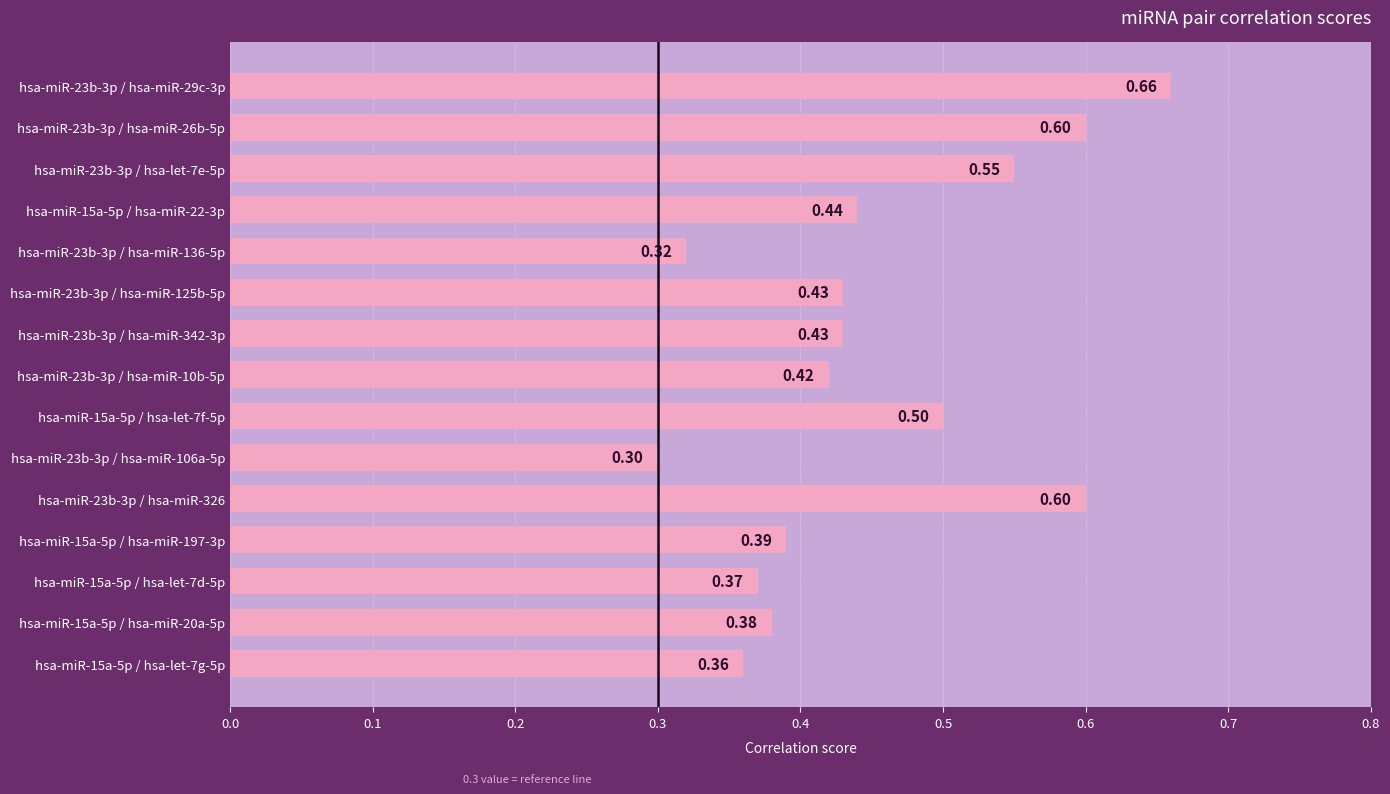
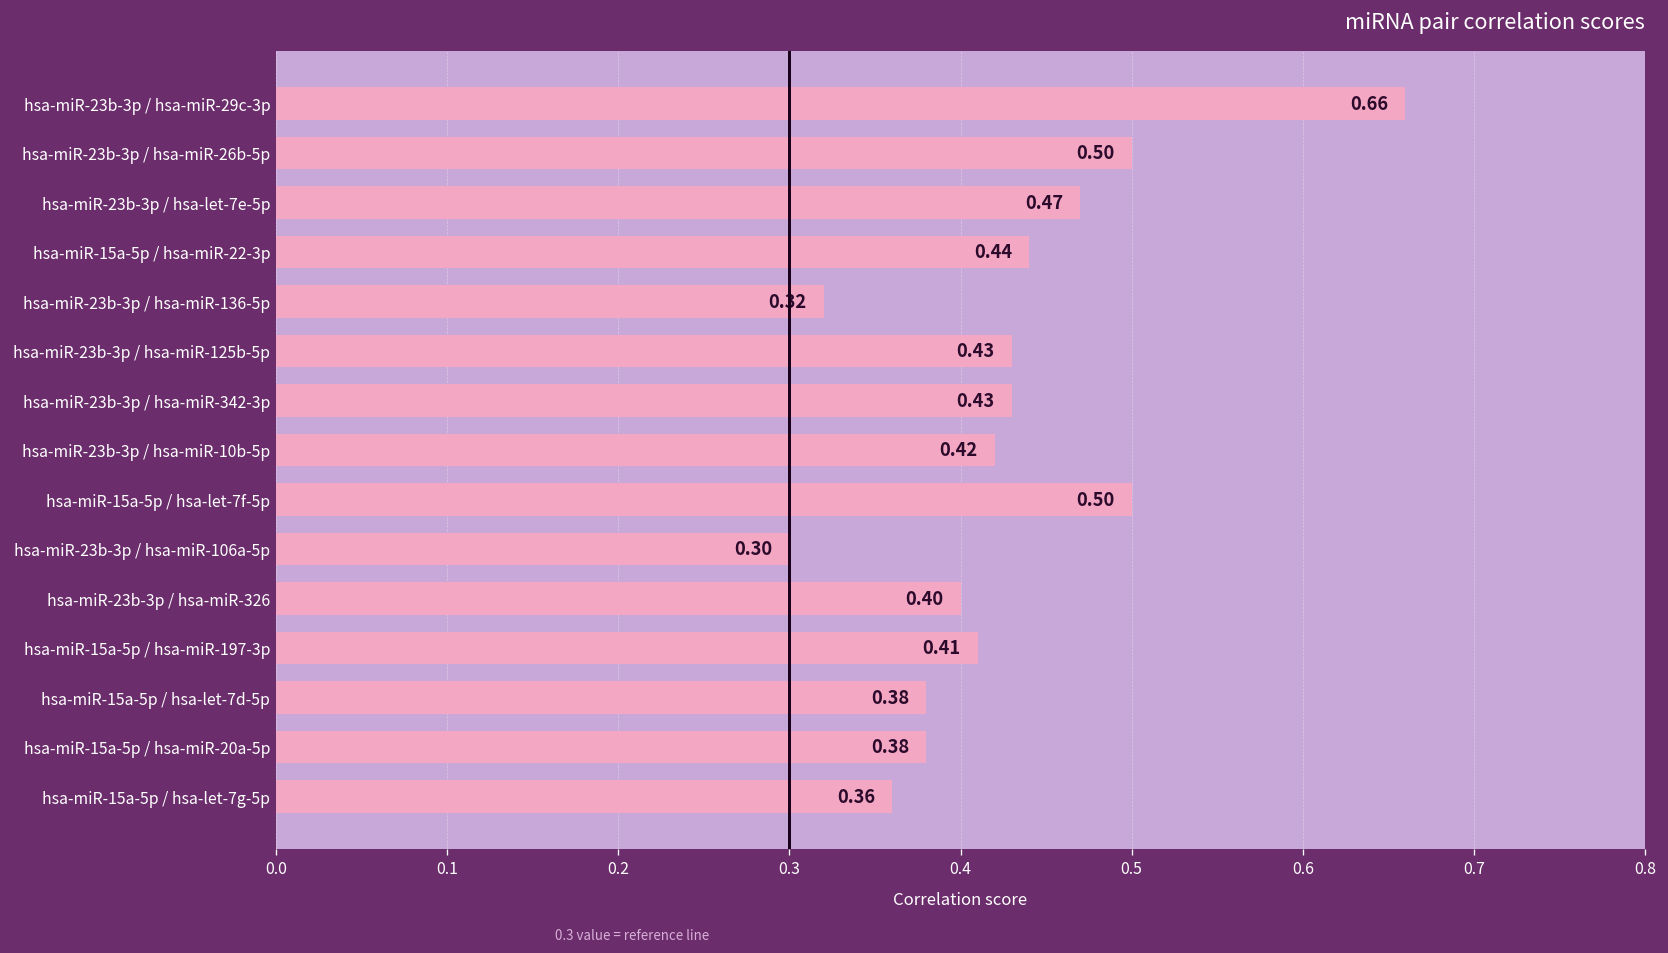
  {
    "hsa-miR-23b-3p / hsa-miR-29c-3p": 0.66,
-   "hsa-miR-23b-3p / hsa-miR-26b-5p": 0.60,
-   "hsa-miR-23b-3p / hsa-let-7e-5p": 0.55,
+   "hsa-miR-23b-3p / hsa-miR-26b-5p": 0.50,
+   "hsa-miR-23b-3p / hsa-let-7e-5p": 0.47,
    "hsa-miR-15a-5p / hsa-miR-22-3p": 0.44,
    "hsa-miR-23b-3p / hsa-miR-136-5p": 0.32,
    "hsa-miR-23b-3p / hsa-miR-125b-5p": 0.43,
    "hsa-miR-23b-3p / hsa-miR-342-3p": 0.43,
    "hsa-miR-23b-3p / hsa-miR-10b-5p": 0.42,
    "hsa-miR-15a-5p / hsa-let-7f-5p": 0.50,
    "hsa-miR-23b-3p / hsa-miR-106a-5p": 0.30,
-   "hsa-miR-23b-3p / hsa-miR-326": 0.60,
-   "hsa-miR-15a-5p / hsa-miR-197-3p": 0.39,
-   "hsa-miR-15a-5p / hsa-let-7d-5p": 0.37,
+   "hsa-miR-23b-3p / hsa-miR-326": 0.40,
+   "hsa-miR-15a-5p / hsa-miR-197-3p": 0.41,
+   "hsa-miR-15a-5p / hsa-let-7d-5p": 0.38,
    "hsa-miR-15a-5p / hsa-miR-20a-5p": 0.38,
    "hsa-miR-15a-5p / hsa-let-7g-5p": 0.36
  }
